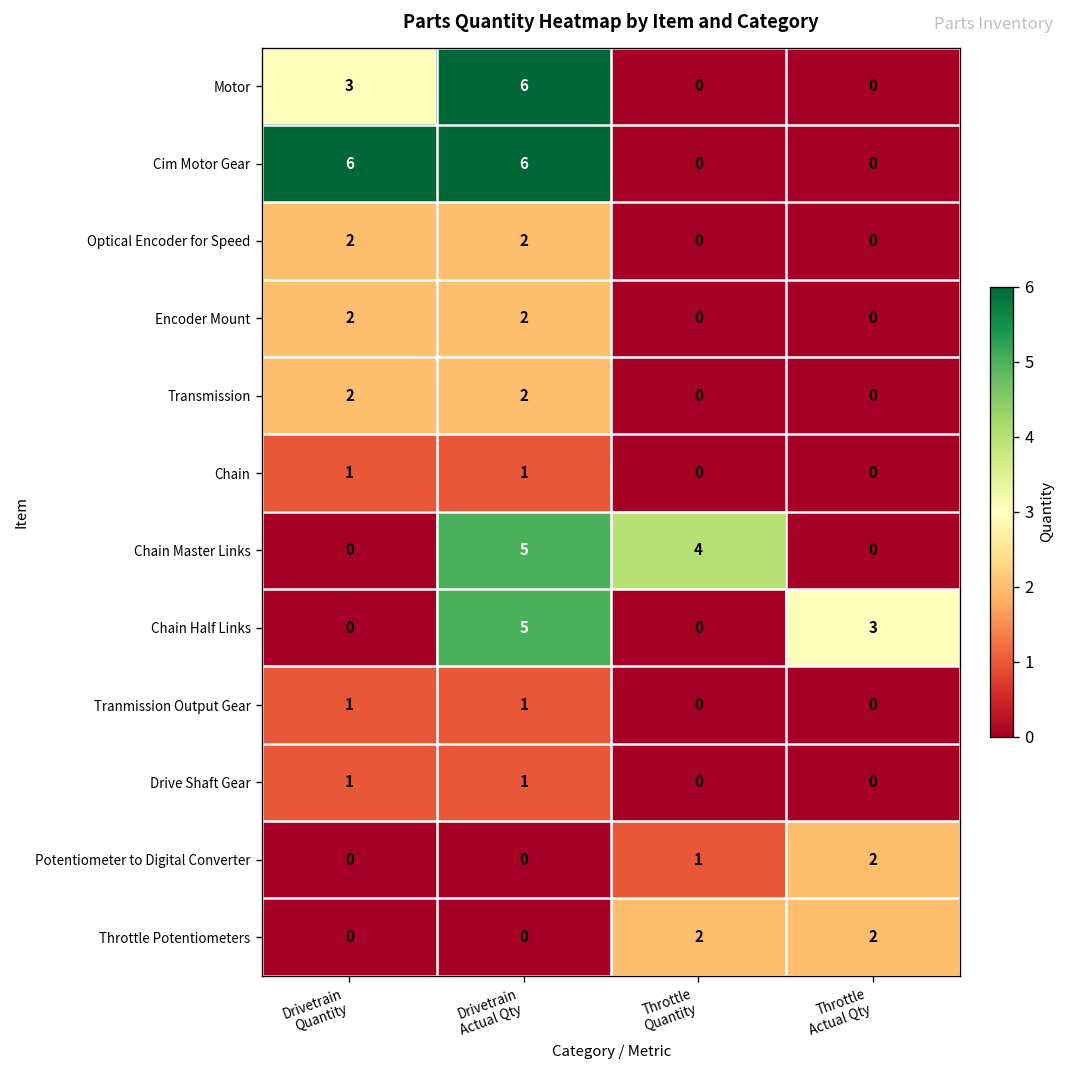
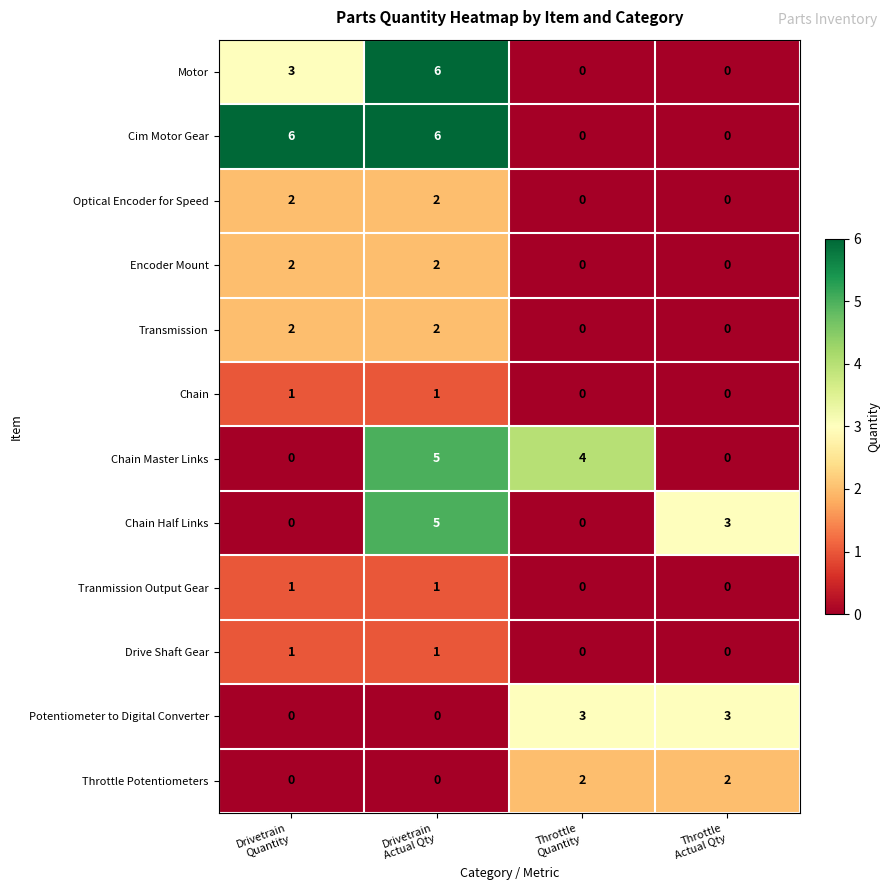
  {
    "Motor": {
      "Drivetrain Quantity": 3,
      "Drivetrain Actual Qty": 6,
      "Throttle Quantity": 0,
      "Throttle Actual Qty": 0
    },
    "Cim Motor Gear": {
      "Drivetrain Quantity": 6,
      "Drivetrain Actual Qty": 6,
      "Throttle Quantity": 0,
      "Throttle Actual Qty": 0
    },
    "Optical Encoder for Speed": {
      "Drivetrain Quantity": 2,
      "Drivetrain Actual Qty": 2,
      "Throttle Quantity": 0,
      "Throttle Actual Qty": 0
    },
    "Encoder Mount": {
      "Drivetrain Quantity": 2,
      "Drivetrain Actual Qty": 2,
      "Throttle Quantity": 0,
      "Throttle Actual Qty": 0
    },
    "Transmission": {
      "Drivetrain Quantity": 2,
      "Drivetrain Actual Qty": 2,
      "Throttle Quantity": 0,
      "Throttle Actual Qty": 0
    },
    "Chain": {
      "Drivetrain Quantity": 1,
      "Drivetrain Actual Qty": 1,
      "Throttle Quantity": 0,
      "Throttle Actual Qty": 0
    },
    "Chain Master Links": {
      "Drivetrain Quantity": 0,
      "Drivetrain Actual Qty": 5,
      "Throttle Quantity": 4,
      "Throttle Actual Qty": 0
    },
    "Chain Half Links": {
      "Drivetrain Quantity": 0,
      "Drivetrain Actual Qty": 5,
      "Throttle Quantity": 0,
      "Throttle Actual Qty": 3
    },
    "Tranmission Output Gear": {
      "Drivetrain Quantity": 1,
      "Drivetrain Actual Qty": 1,
      "Throttle Quantity": 0,
      "Throttle Actual Qty": 0
    },
    "Drive Shaft Gear": {
      "Drivetrain Quantity": 1,
      "Drivetrain Actual Qty": 1,
      "Throttle Quantity": 0,
      "Throttle Actual Qty": 0
    },
    "Potentiometer to Digital Converter": {
      "Drivetrain Quantity": 0,
      "Drivetrain Actual Qty": 0,
-     "Throttle Quantity": 1,
-     "Throttle Actual Qty": 2
+     "Throttle Quantity": 3,
+     "Throttle Actual Qty": 3
    },
    "Throttle Potentiometers": {
      "Drivetrain Quantity": 0,
      "Drivetrain Actual Qty": 0,
      "Throttle Quantity": 2,
      "Throttle Actual Qty": 2
    }
  }
